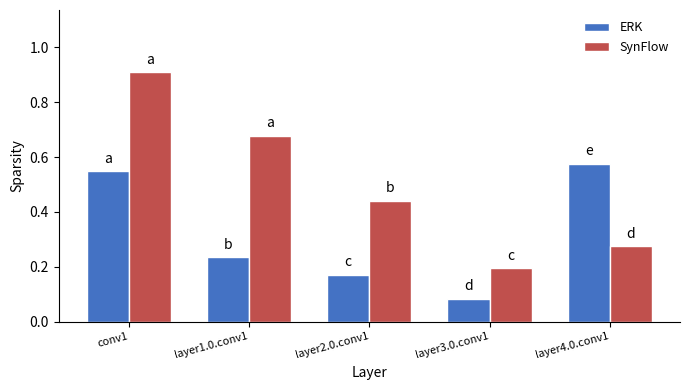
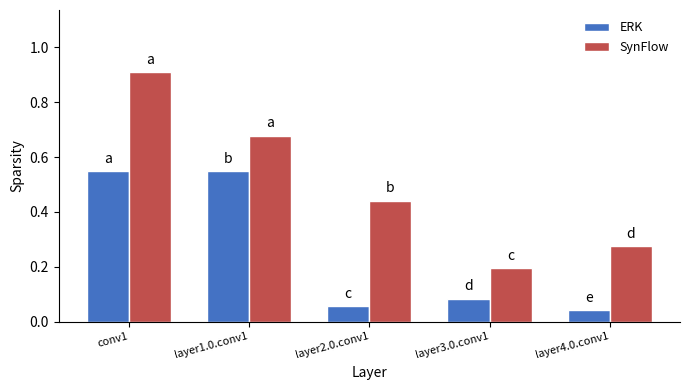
  {
    "ERK": {
      "conv1": 0.55,
-     "layer1.0.conv1": 0.23,
-     "layer2.0.conv1": 0.17,
+     "layer1.0.conv1": 0.55,
+     "layer2.0.conv1": 0.06,
      "layer3.0.conv1": 0.08,
-     "layer4.0.conv1": 0.58
+     "layer4.0.conv1": 0.04
    },
    "SynFlow": {
      "conv1": 0.91,
      "layer1.0.conv1": 0.68,
      "layer2.0.conv1": 0.44,
      "layer3.0.conv1": 0.19,
      "layer4.0.conv1": 0.27
    }
  }
